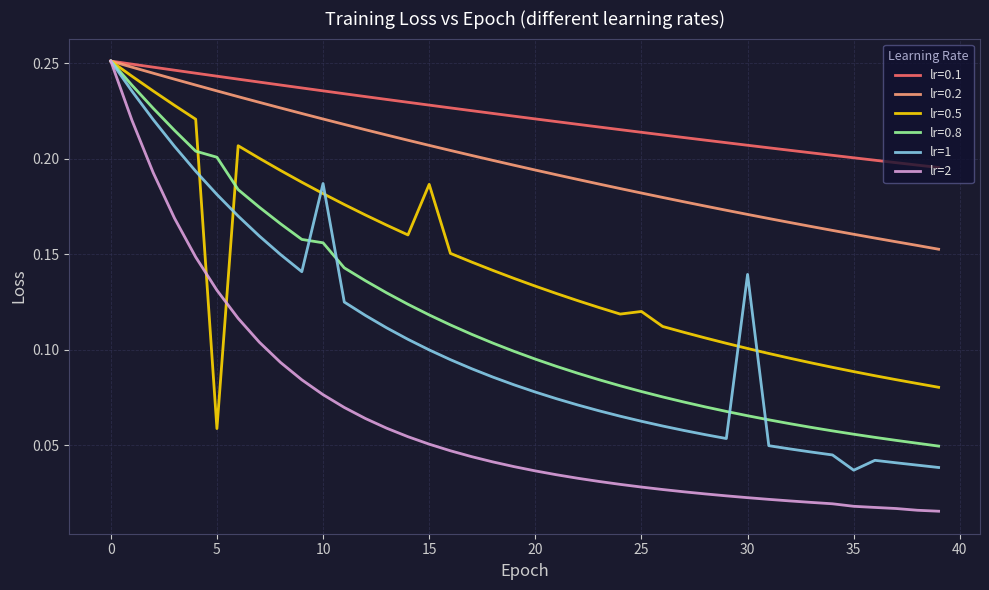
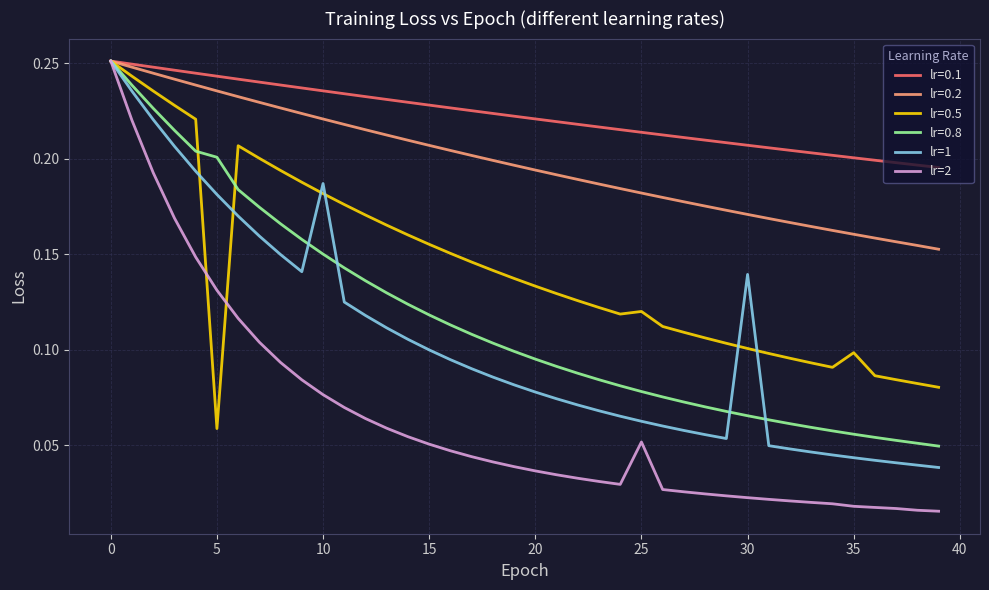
  {
    "lr=0.5": {
      "5": 0.059,
      "10": 0.182,
-     "15": 0.187,
+     "15": 0.155,
      "20": 0.133,
      "25": 0.120,
      "30": 0.101,
-     "35": 0.089
+     "35": 0.099
    },
    "lr=0.8": {
      "5": 0.201,
-     "10": 0.156,
+     "10": 0.150,
      "15": 0.118,
      "20": 0.095,
      "25": 0.078,
      "30": 0.065,
      "35": 0.056
    },
    "lr=1": {
      "5": 0.181,
      "10": 0.187,
      "15": 0.100,
      "20": 0.078,
      "25": 0.063,
      "30": 0.140,
-     "35": 0.037
+     "35": 0.044
    },
    "lr=2": {
      "5": 0.131,
      "10": 0.077,
      "15": 0.051,
      "20": 0.037,
-     "25": 0.028,
+     "25": 0.052,
      "30": 0.023,
      "35": 0.018
    }
  }
